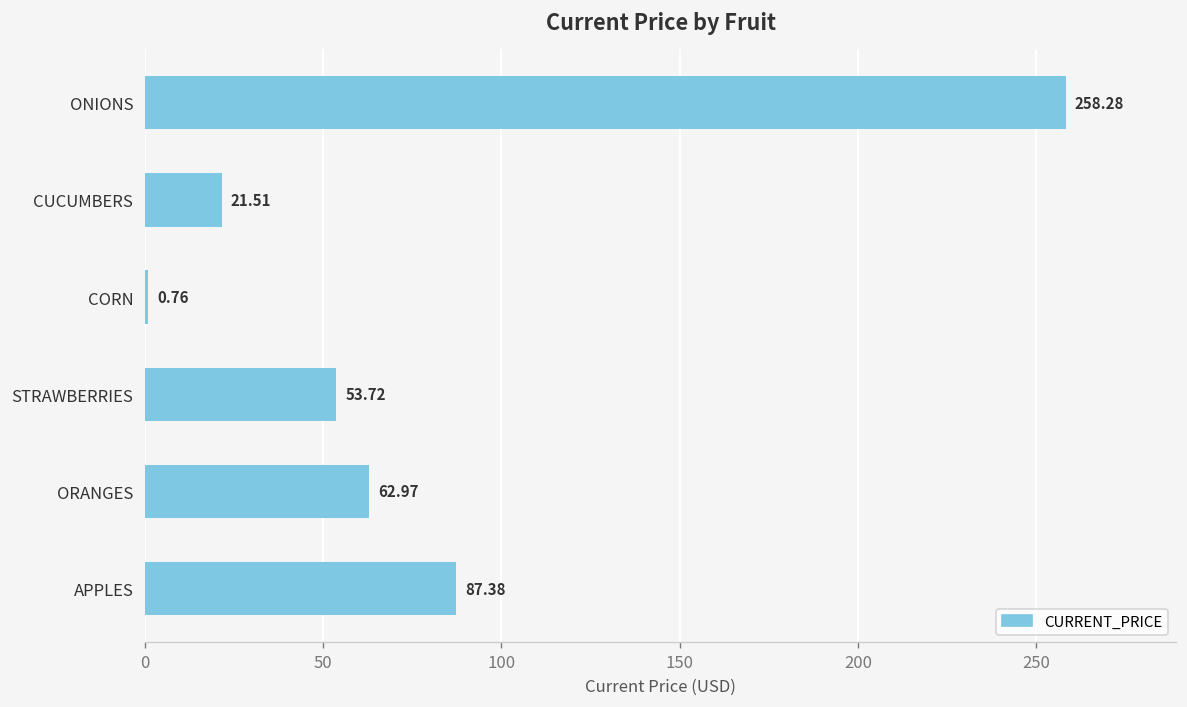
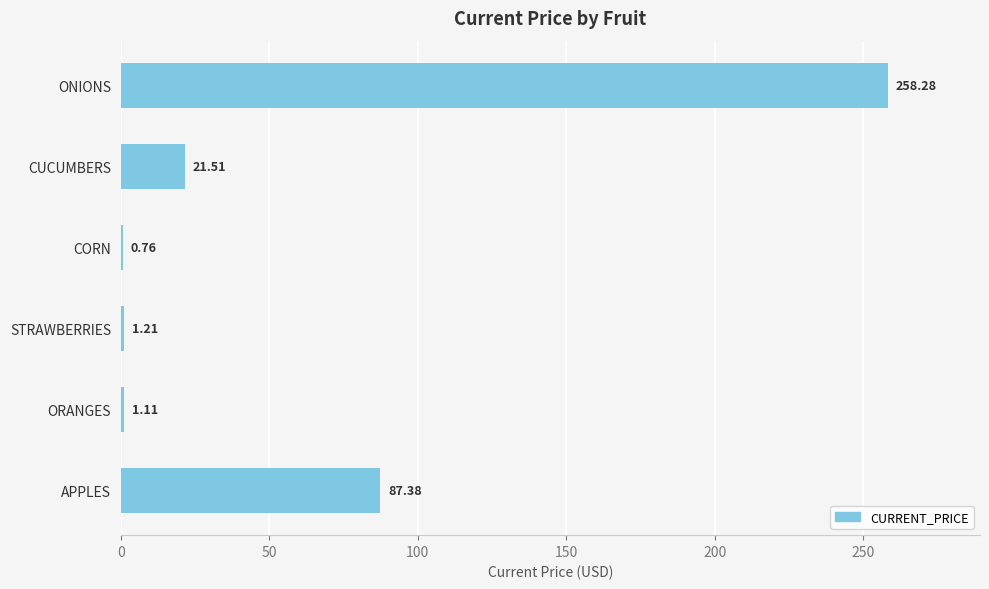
  {
    "ONIONS": 258.28,
    "CUCUMBERS": 21.51,
    "CORN": 0.76,
-   "STRAWBERRIES": 53.72,
-   "ORANGES": 62.97,
+   "STRAWBERRIES": 1.21,
+   "ORANGES": 1.11,
    "APPLES": 87.38
  }
